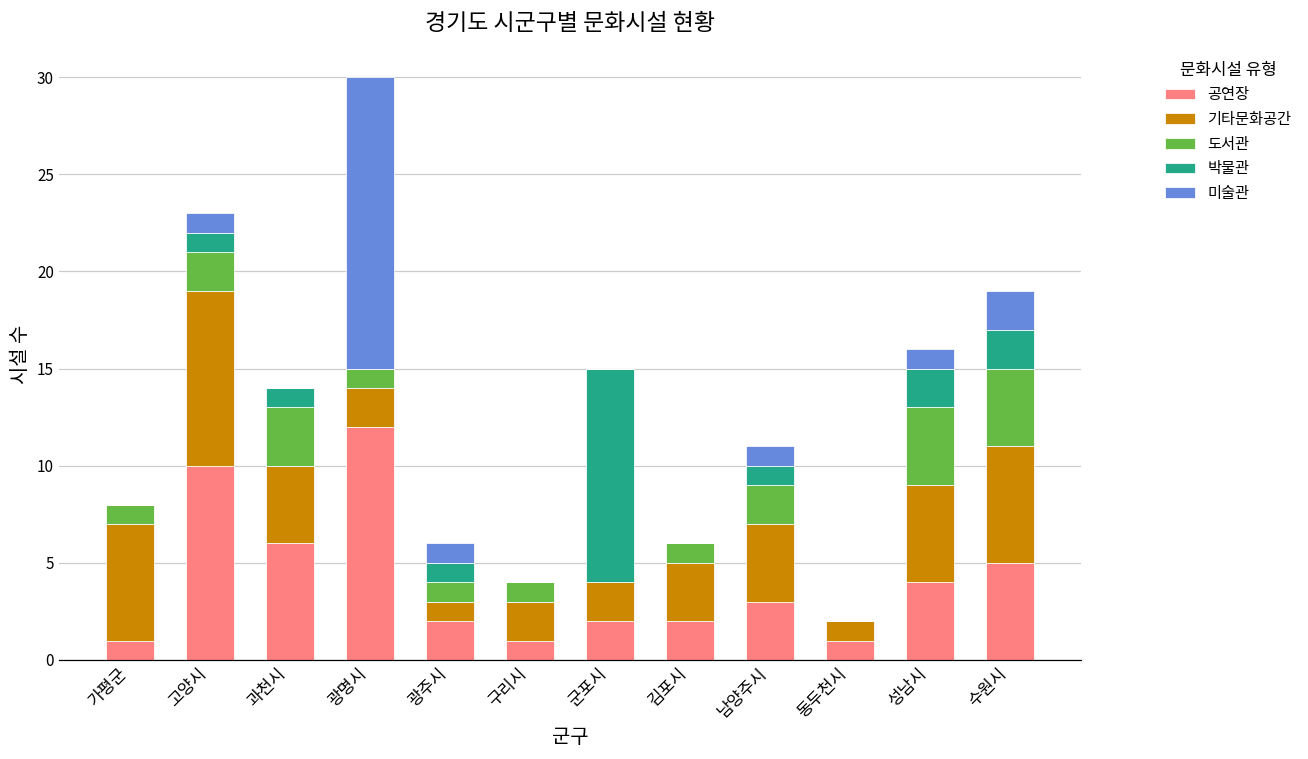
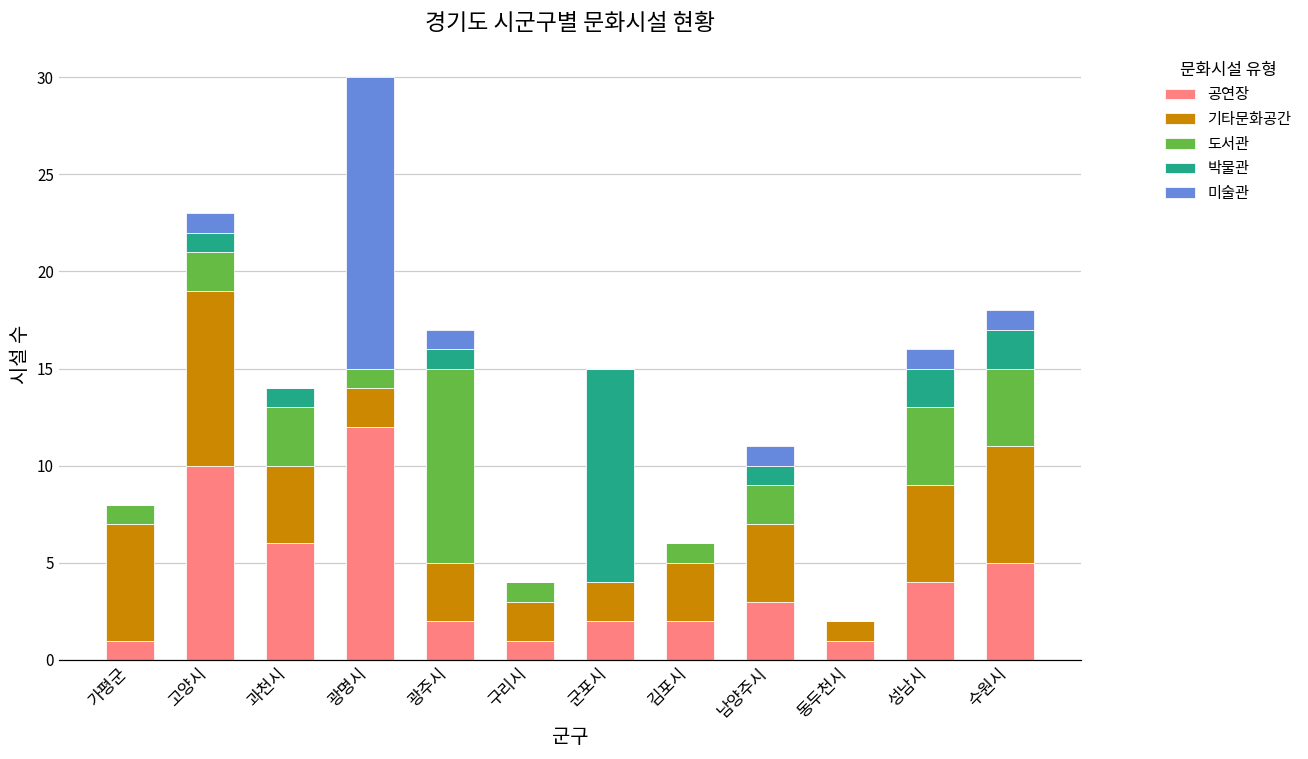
  {
    "공연장": {
      "가평군": 1,
      "고양시": 10,
      "과천시": 6,
      "광명시": 12,
      "광주시": 2,
      "구리시": 1,
      "군포시": 2,
      "김포시": 2,
      "남양주시": 3,
      "동두천시": 1,
      "성남시": 4,
      "수원시": 5
    },
    "기타문화공간": {
      "가평군": 6,
      "고양시": 9,
      "과천시": 4,
      "광명시": 2,
-     "광주시": 1,
+     "광주시": 3,
      "구리시": 2,
      "군포시": 2,
      "김포시": 3,
      "남양주시": 4,
      "동두천시": 1,
      "성남시": 5,
      "수원시": 6
    },
    "도서관": {
      "가평군": 1,
      "고양시": 2,
      "과천시": 3,
      "광명시": 1,
-     "광주시": 1,
+     "광주시": 10,
      "구리시": 1,
      "군포시": 0,
      "김포시": 1,
      "남양주시": 2,
      "동두천시": 0,
      "성남시": 4,
      "수원시": 4
    },
    "박물관": {
      "가평군": 0,
      "고양시": 1,
      "과천시": 1,
      "광명시": 0,
      "광주시": 1,
      "구리시": 0,
      "군포시": 11,
      "김포시": 0,
      "남양주시": 1,
      "동두천시": 0,
      "성남시": 2,
      "수원시": 2
    },
    "미술관": {
      "가평군": 0,
      "고양시": 1,
      "과천시": 0,
      "광명시": 15,
      "광주시": 1,
      "구리시": 0,
      "군포시": 0,
      "김포시": 0,
      "남양주시": 1,
      "동두천시": 0,
      "성남시": 1,
-     "수원시": 2
+     "수원시": 1
    }
  }
